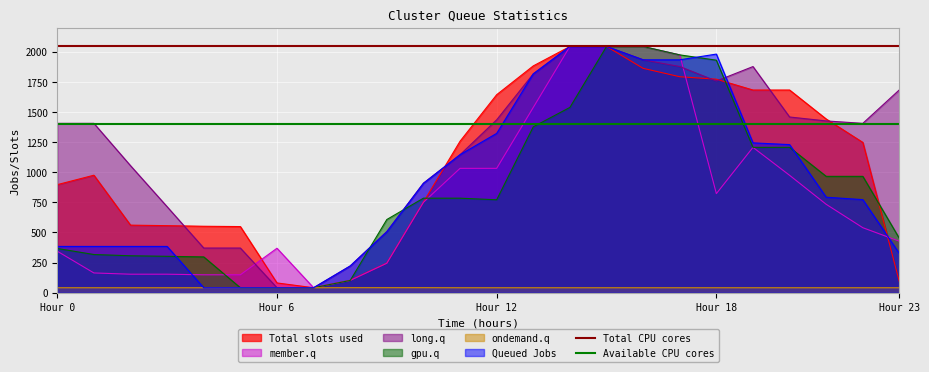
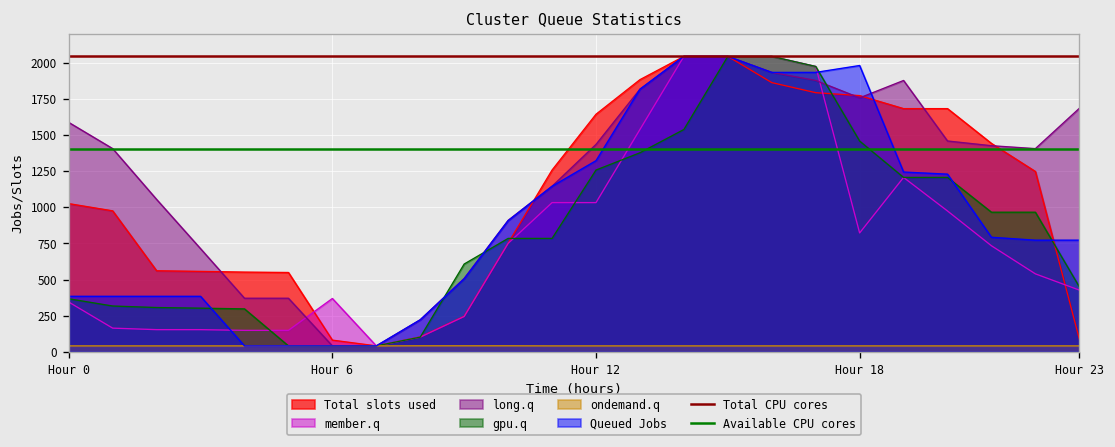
  {
    "Total slots used": {
-     "Hour 0": 900,
+     "Hour 0": 1030,
      "Hour 6": 80,
      "Hour 12": 1640,
      "Hour 23": 90
    },
    "member.q": {
      "Hour 0": 340,
      "Hour 6": 370,
      "Hour 12": 1030,
      "Hour 18": 820,
      "Hour 23": 430
    },
    "long.q": {
-     "Hour 0": 1410,
+     "Hour 0": 1590,
      "Hour 12": 1430,
      "Hour 23": 1680
    },
    "gpu.q": {
-     "Hour 12": 770,
-     "Hour 18": 1930,
+     "Hour 12": 1260,
+     "Hour 18": 1460,
      "Hour 23": 450
    },
    "ondemand.q": {
      "Hour 0": 40,
      "Hour 12": 40,
      "Hour 18": 40,
      "Hour 23": 40
    },
    "Queued Jobs": {
      "Hour 12": 1320,
      "Hour 18": 1980,
-     "Hour 23": 320
+     "Hour 23": 770
    }
  }
